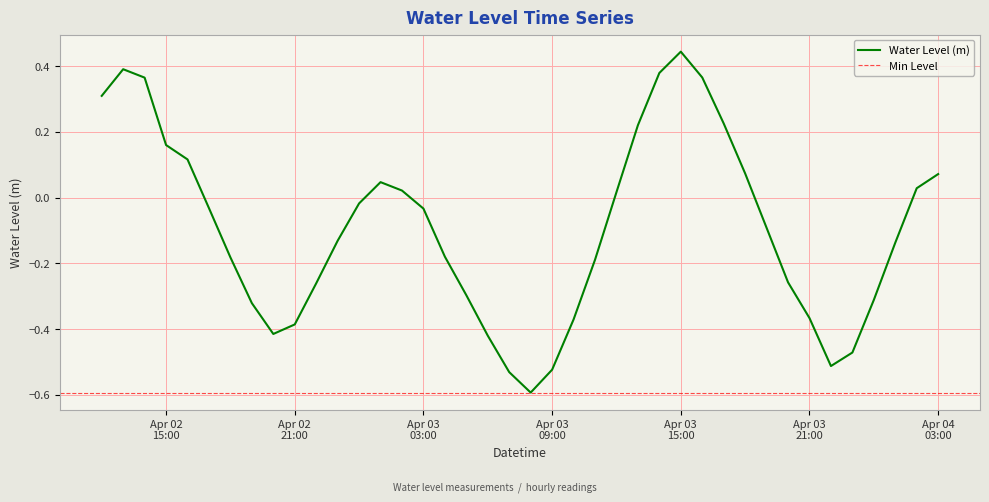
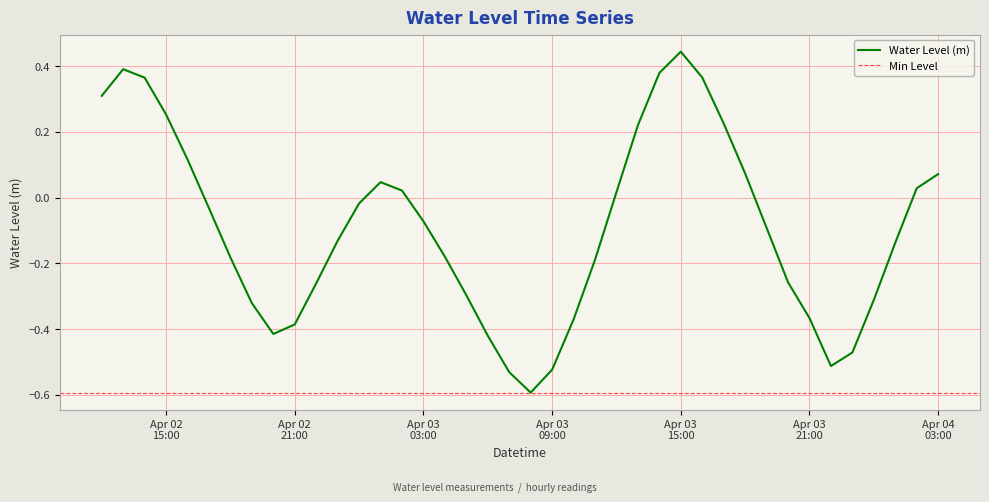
  {
-   "Apr 02 15:00": 0.16,
+   "Apr 02 15:00": 0.25,
    "Apr 02 21:00": -0.39,
-   "Apr 03 03:00": -0.03,
+   "Apr 03 03:00": -0.07,
    "Apr 03 09:00": -0.52,
    "Apr 03 15:00": 0.44,
    "Apr 03 21:00": -0.37,
    "Apr 04 03:00": 0.07
  }
